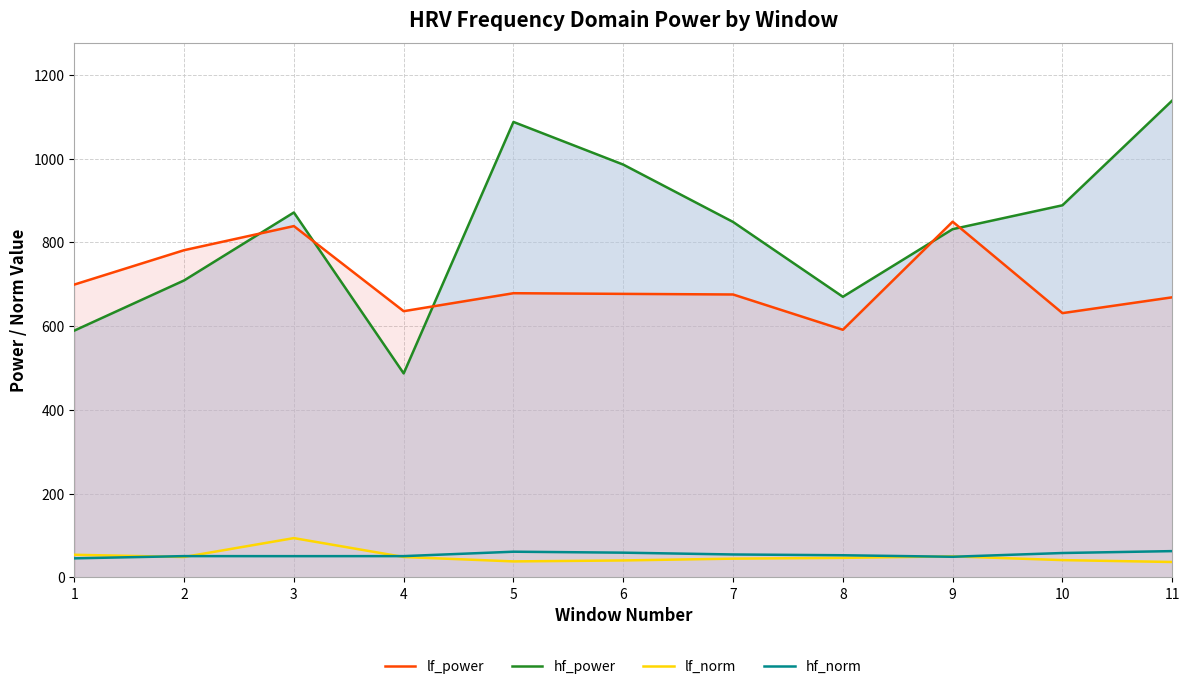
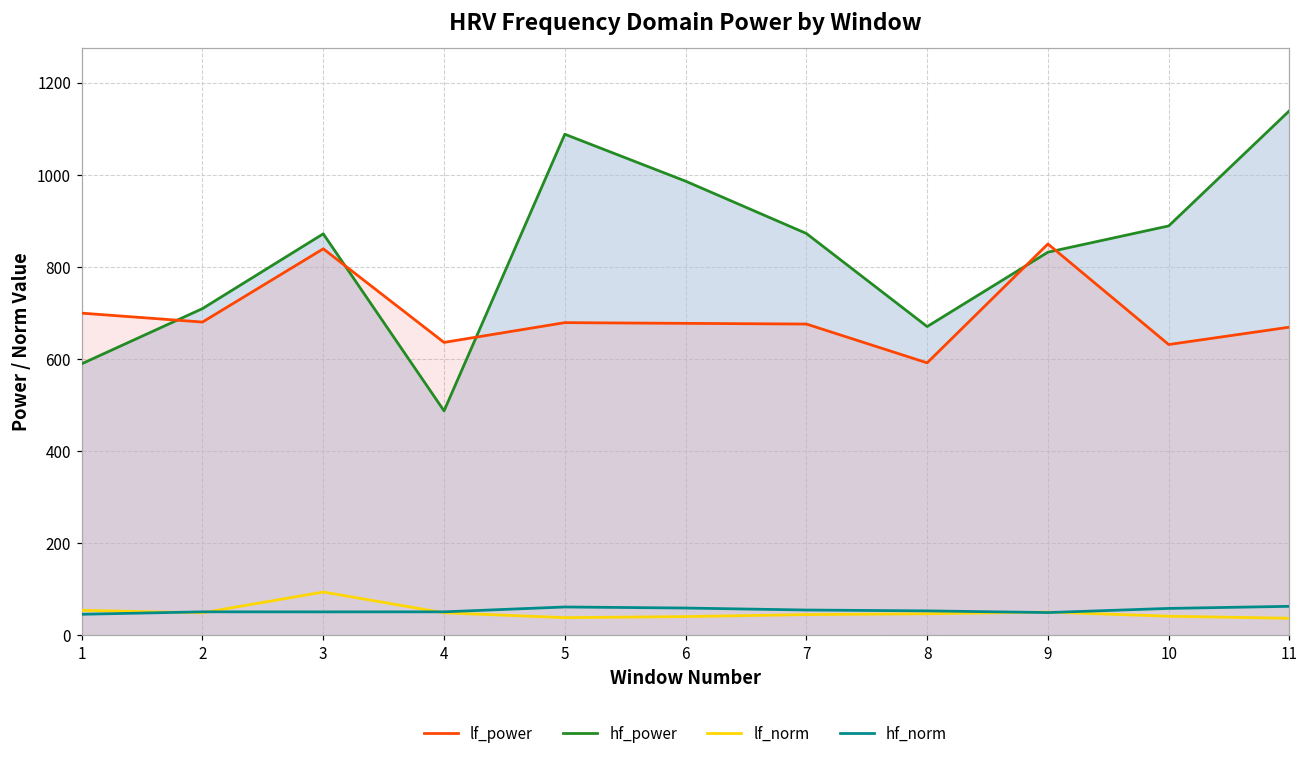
  {
    "lf_power": {
      "1": 700,
-     "2": 780,
+     "2": 680,
      "3": 840,
      "4": 640,
      "5": 680,
      "6": 680,
      "7": 680,
      "8": 590,
      "9": 850,
      "10": 630,
      "11": 670
    },
    "hf_power": {
      "1": 590,
      "2": 710,
      "3": 870,
      "4": 490,
      "5": 1090,
      "6": 990,
-     "7": 850,
+     "7": 870,
      "8": 670,
      "9": 830,
      "10": 890,
      "11": 1140
    },
    "lf_norm": {
      "1": 50,
      "3": 90,
      "5": 40,
      "6": 40,
      "7": 50,
      "8": 50,
      "10": 40,
      "11": 40
    },
    "hf_norm": {
      "1": 50,
      "3": 50,
      "5": 60,
      "6": 60,
      "7": 50,
      "8": 50,
      "10": 60,
      "11": 60
    }
  }
